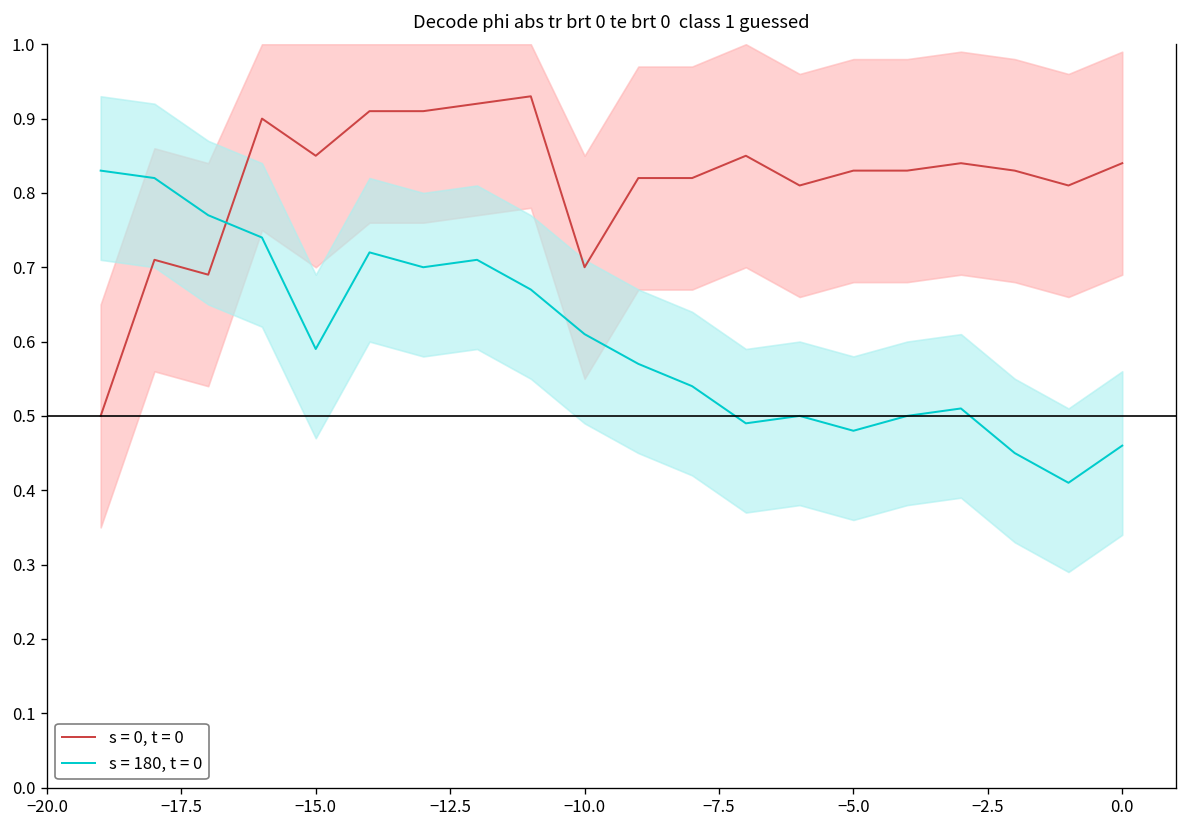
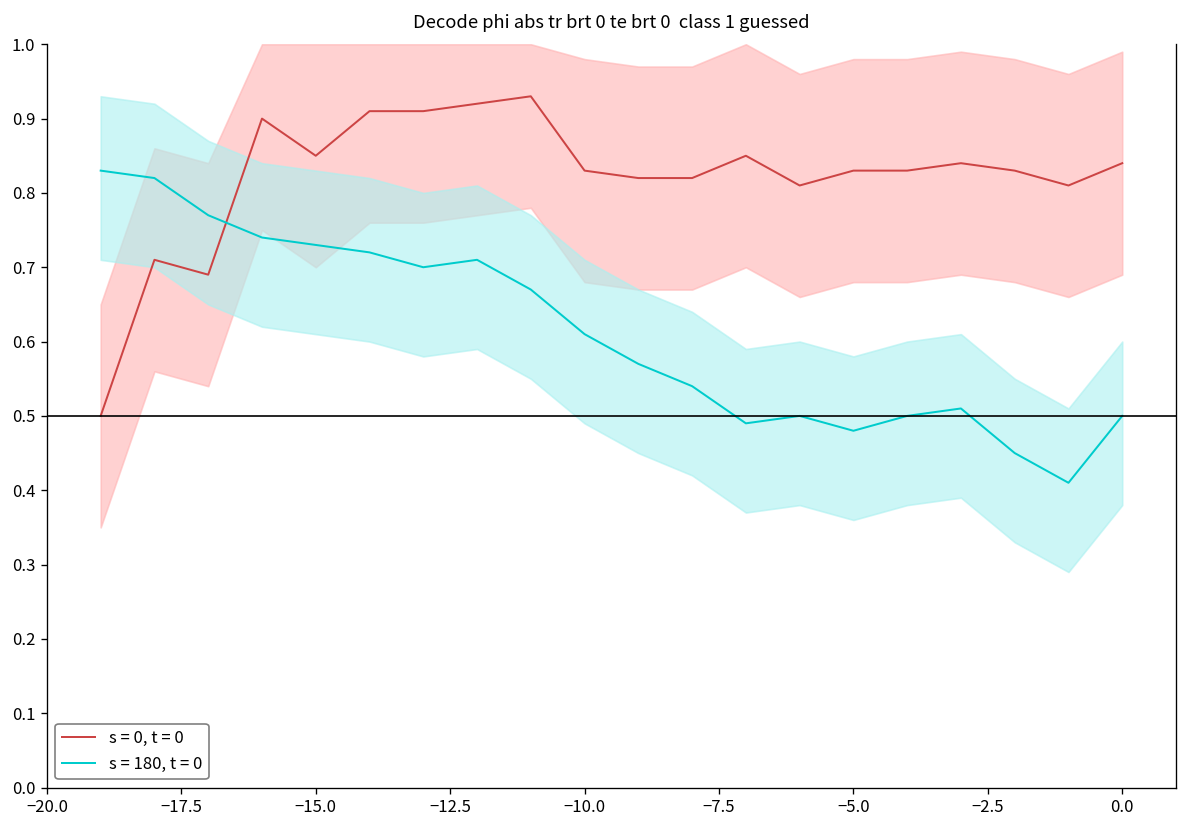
  {
    "s = 0, t = 0": {
      "−15.0": 0.85,
-     "−10.0": 0.70,
+     "−10.0": 0.83,
      "−5.0": 0.83,
      "0.0": 0.84
    },
    "s = 180, t = 0": {
-     "−15.0": 0.59,
+     "−15.0": 0.73,
      "−10.0": 0.61,
      "−5.0": 0.48,
-     "0.0": 0.46
+     "0.0": 0.50
    }
  }
